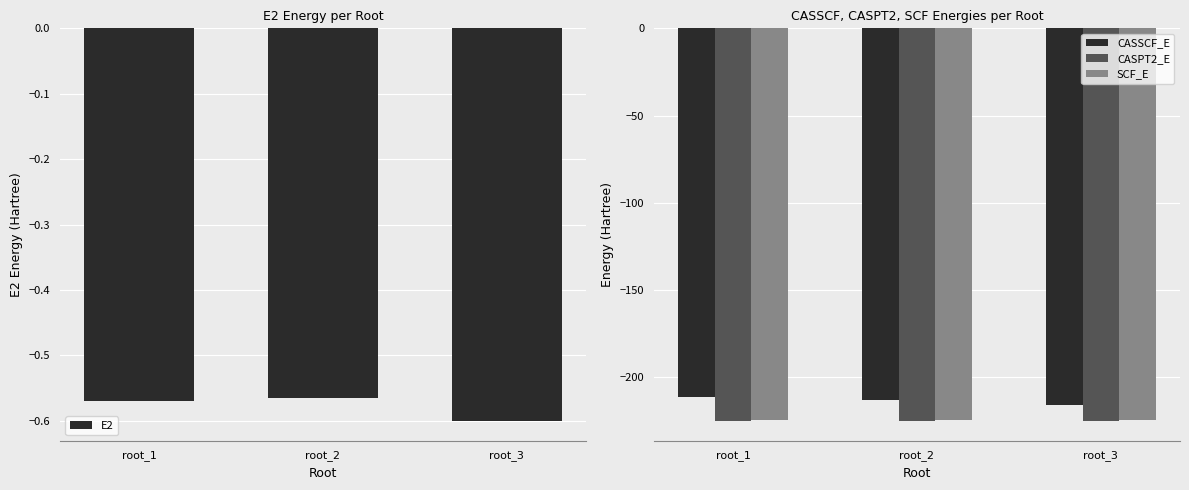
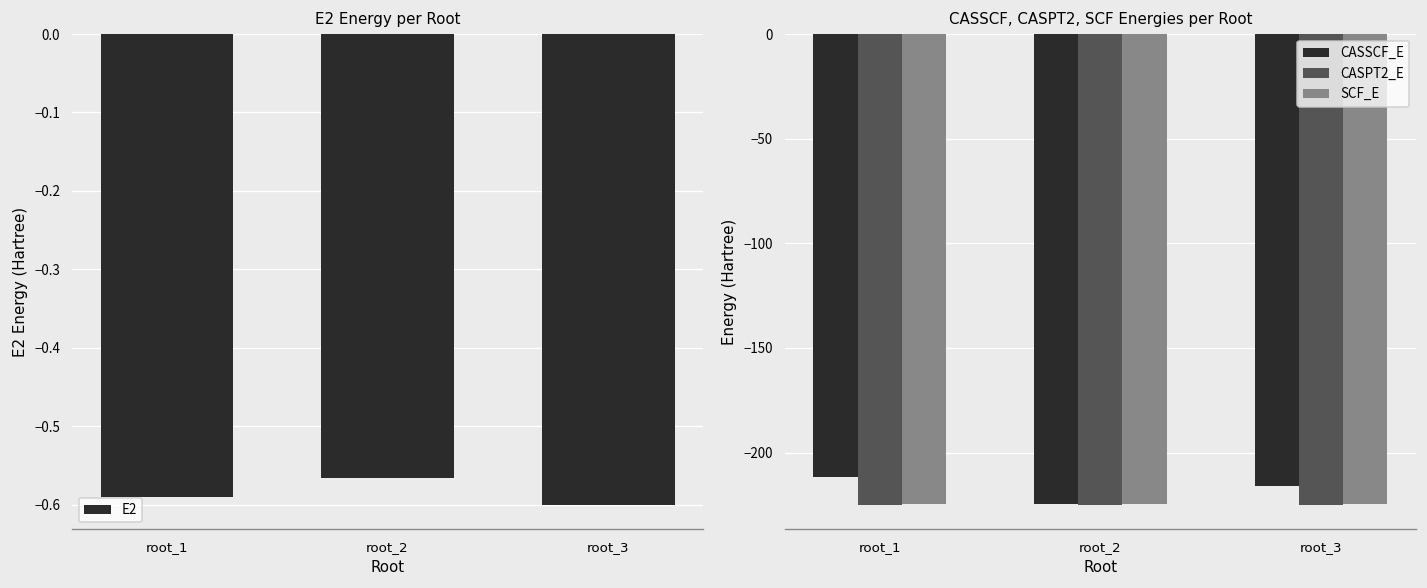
  {
    "E2 Energy per Root": {
-     "root_1": -0.57,
+     "root_1": -0.59,
      "root_2": -0.57,
      "root_3": -0.60
    },
    "CASSCF, CASPT2, SCF Energies per Root": {
      "CASSCF_E": {
        "root_1": -212,
-       "root_2": -213,
+       "root_2": -225,
        "root_3": -216
      },
      "CASPT2_E": {
        "root_1": -225,
        "root_2": -225,
        "root_3": -225
      },
      "SCF_E": {
        "root_1": -224,
        "root_2": -224,
        "root_3": -224
      }
    }
  }
